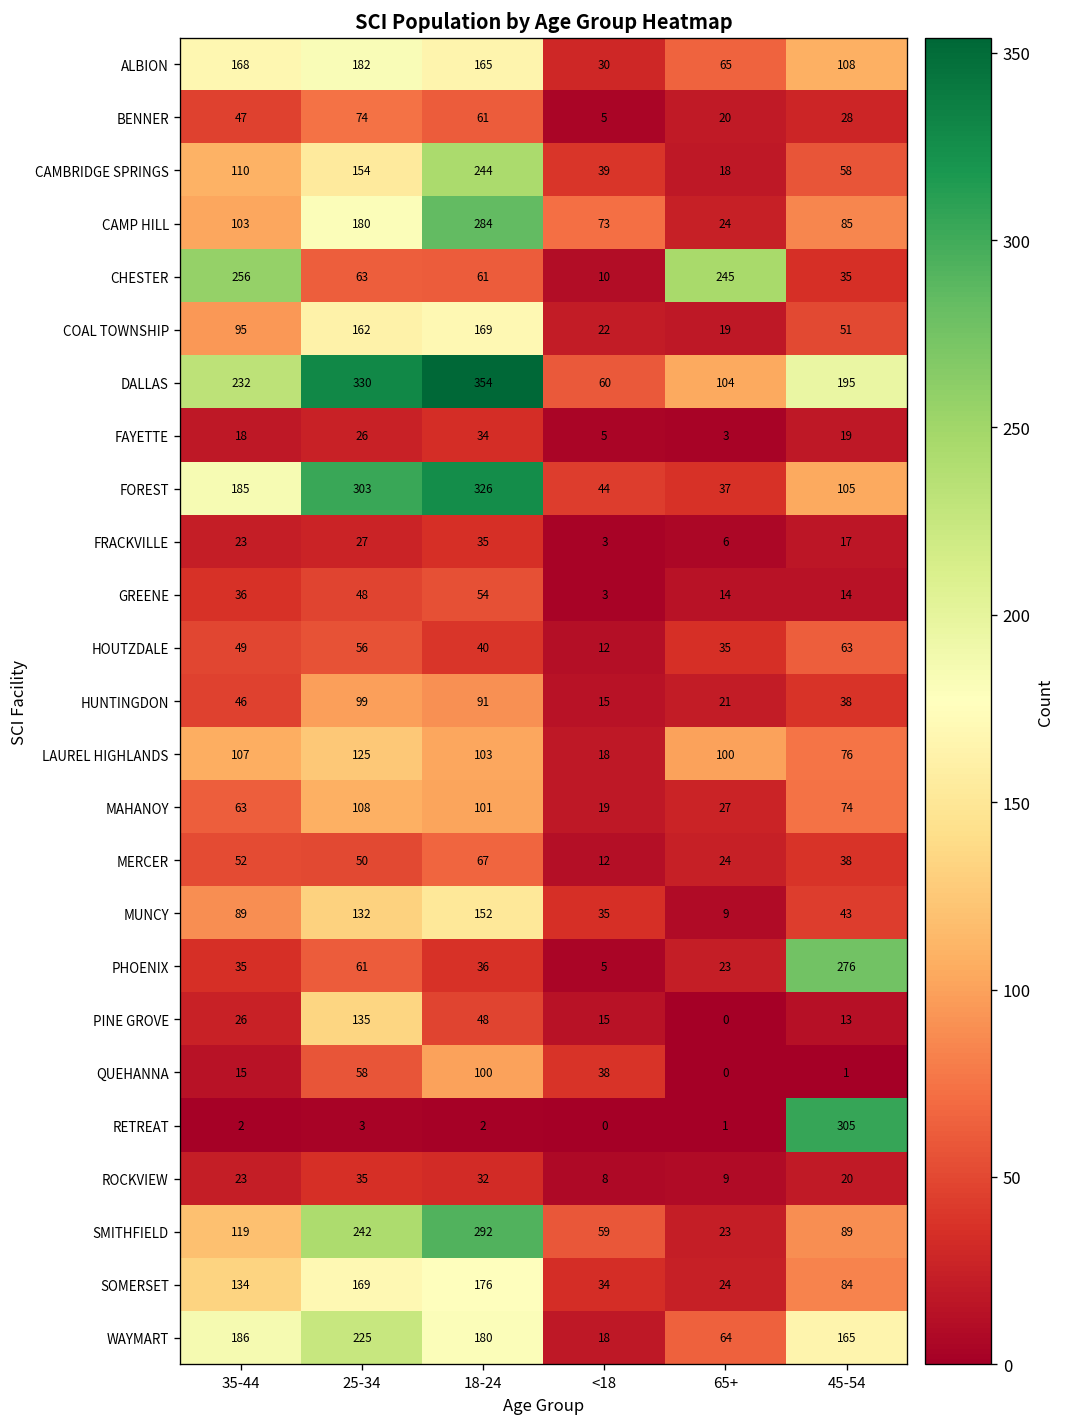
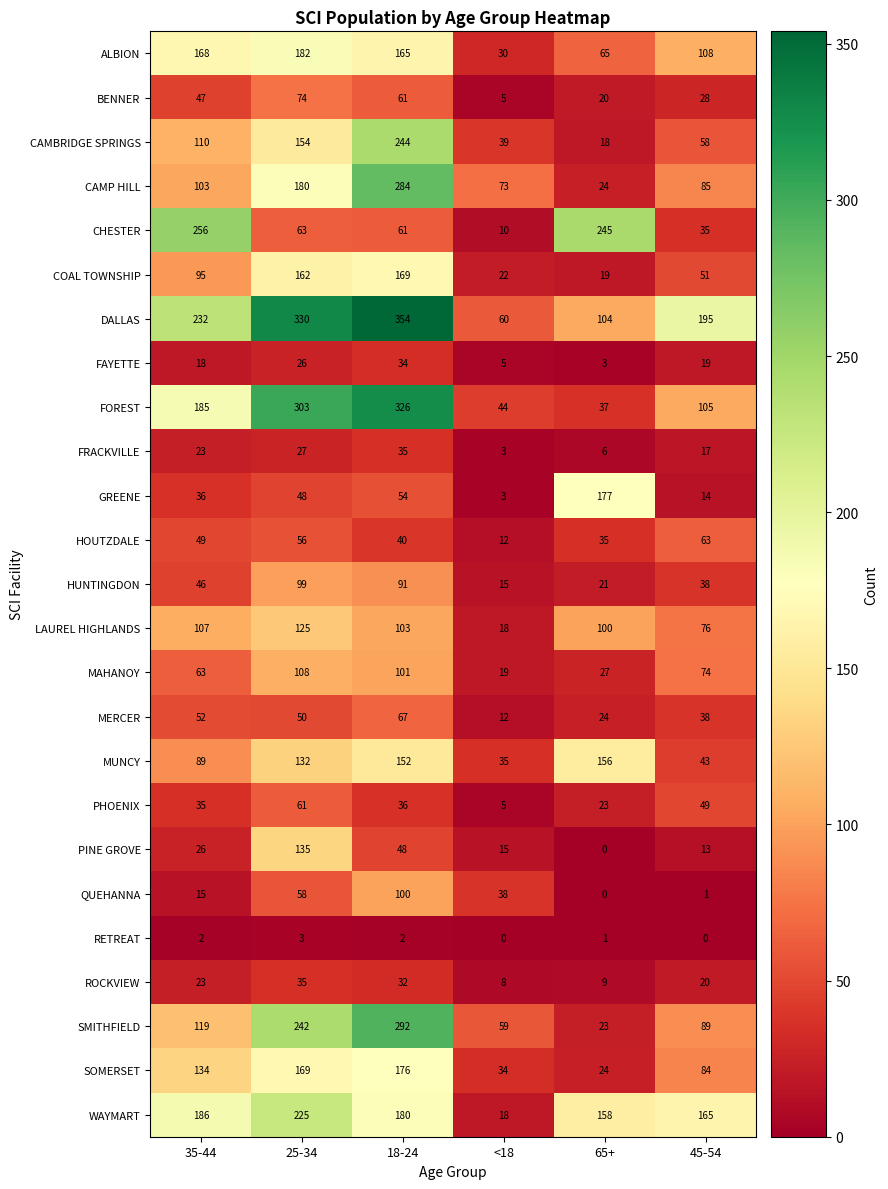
  {
    "ALBION": {
      "35-44": 168,
      "25-34": 182,
      "18-24": 165,
      "<18": 30,
      "65+": 65,
      "45-54": 108
    },
    "BENNER": {
      "35-44": 47,
      "25-34": 74,
      "18-24": 61,
      "<18": 5,
      "65+": 20,
      "45-54": 28
    },
    "CAMBRIDGE SPRINGS": {
      "35-44": 110,
      "25-34": 154,
      "18-24": 244,
      "<18": 39,
      "65+": 18,
      "45-54": 58
    },
    "CAMP HILL": {
      "35-44": 103,
      "25-34": 180,
      "18-24": 284,
      "<18": 73,
      "65+": 24,
      "45-54": 85
    },
    "CHESTER": {
      "35-44": 256,
      "25-34": 63,
      "18-24": 61,
      "<18": 10,
      "65+": 245,
      "45-54": 35
    },
    "COAL TOWNSHIP": {
      "35-44": 95,
      "25-34": 162,
      "18-24": 169,
      "<18": 22,
      "65+": 19,
      "45-54": 51
    },
    "DALLAS": {
      "35-44": 232,
      "25-34": 330,
      "18-24": 354,
      "<18": 60,
      "65+": 104,
      "45-54": 195
    },
    "FAYETTE": {
      "35-44": 18,
      "25-34": 26,
      "18-24": 34,
      "<18": 5,
      "65+": 3,
      "45-54": 19
    },
    "FOREST": {
      "35-44": 185,
      "25-34": 303,
      "18-24": 326,
      "<18": 44,
      "65+": 37,
      "45-54": 105
    },
    "FRACKVILLE": {
      "35-44": 23,
      "25-34": 27,
      "18-24": 35,
      "<18": 3,
      "65+": 6,
      "45-54": 17
    },
    "GREENE": {
      "35-44": 36,
      "25-34": 48,
      "18-24": 54,
      "<18": 3,
-     "65+": 14,
+     "65+": 177,
      "45-54": 14
    },
    "HOUTZDALE": {
      "35-44": 49,
      "25-34": 56,
      "18-24": 40,
      "<18": 12,
      "65+": 35,
      "45-54": 63
    },
    "HUNTINGDON": {
      "35-44": 46,
      "25-34": 99,
      "18-24": 91,
      "<18": 15,
      "65+": 21,
      "45-54": 38
    },
    "LAUREL HIGHLANDS": {
      "35-44": 107,
      "25-34": 125,
      "18-24": 103,
      "<18": 18,
      "65+": 100,
      "45-54": 76
    },
    "MAHANOY": {
      "35-44": 63,
      "25-34": 108,
      "18-24": 101,
      "<18": 19,
      "65+": 27,
      "45-54": 74
    },
    "MERCER": {
      "35-44": 52,
      "25-34": 50,
      "18-24": 67,
      "<18": 12,
      "65+": 24,
      "45-54": 38
    },
    "MUNCY": {
      "35-44": 89,
      "25-34": 132,
      "18-24": 152,
      "<18": 35,
-     "65+": 9,
+     "65+": 156,
      "45-54": 43
    },
    "PHOENIX": {
      "35-44": 35,
      "25-34": 61,
      "18-24": 36,
      "<18": 5,
      "65+": 23,
-     "45-54": 276
+     "45-54": 49
    },
    "PINE GROVE": {
      "35-44": 26,
      "25-34": 135,
      "18-24": 48,
      "<18": 15,
      "65+": 0,
      "45-54": 13
    },
    "QUEHANNA": {
      "35-44": 15,
      "25-34": 58,
      "18-24": 100,
      "<18": 38,
      "65+": 0,
      "45-54": 1
    },
    "RETREAT": {
      "35-44": 2,
      "25-34": 3,
      "18-24": 2,
      "<18": 0,
      "65+": 1,
-     "45-54": 305
+     "45-54": 0
    },
    "ROCKVIEW": {
      "35-44": 23,
      "25-34": 35,
      "18-24": 32,
      "<18": 8,
      "65+": 9,
      "45-54": 20
    },
    "SMITHFIELD": {
      "35-44": 119,
      "25-34": 242,
      "18-24": 292,
      "<18": 59,
      "65+": 23,
      "45-54": 89
    },
    "SOMERSET": {
      "35-44": 134,
      "25-34": 169,
      "18-24": 176,
      "<18": 34,
      "65+": 24,
      "45-54": 84
    },
    "WAYMART": {
      "35-44": 186,
      "25-34": 225,
      "18-24": 180,
      "<18": 18,
-     "65+": 64,
+     "65+": 158,
      "45-54": 165
    }
  }
